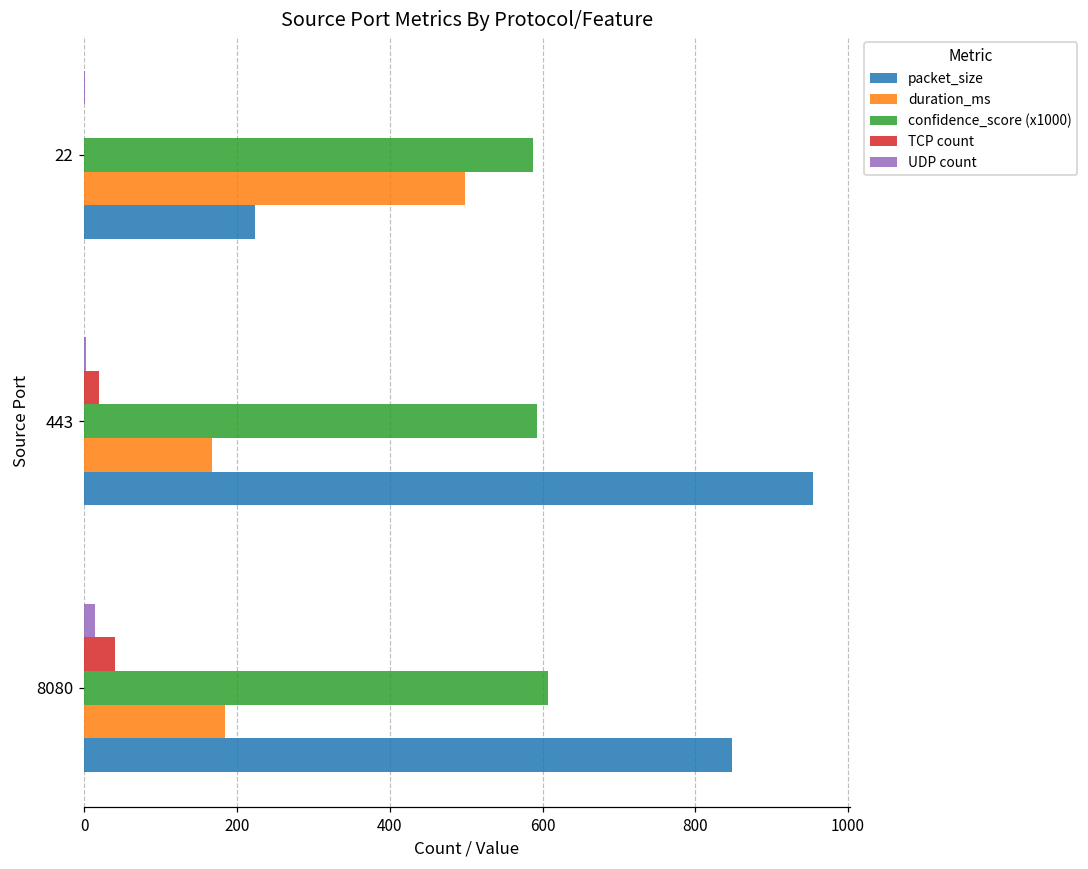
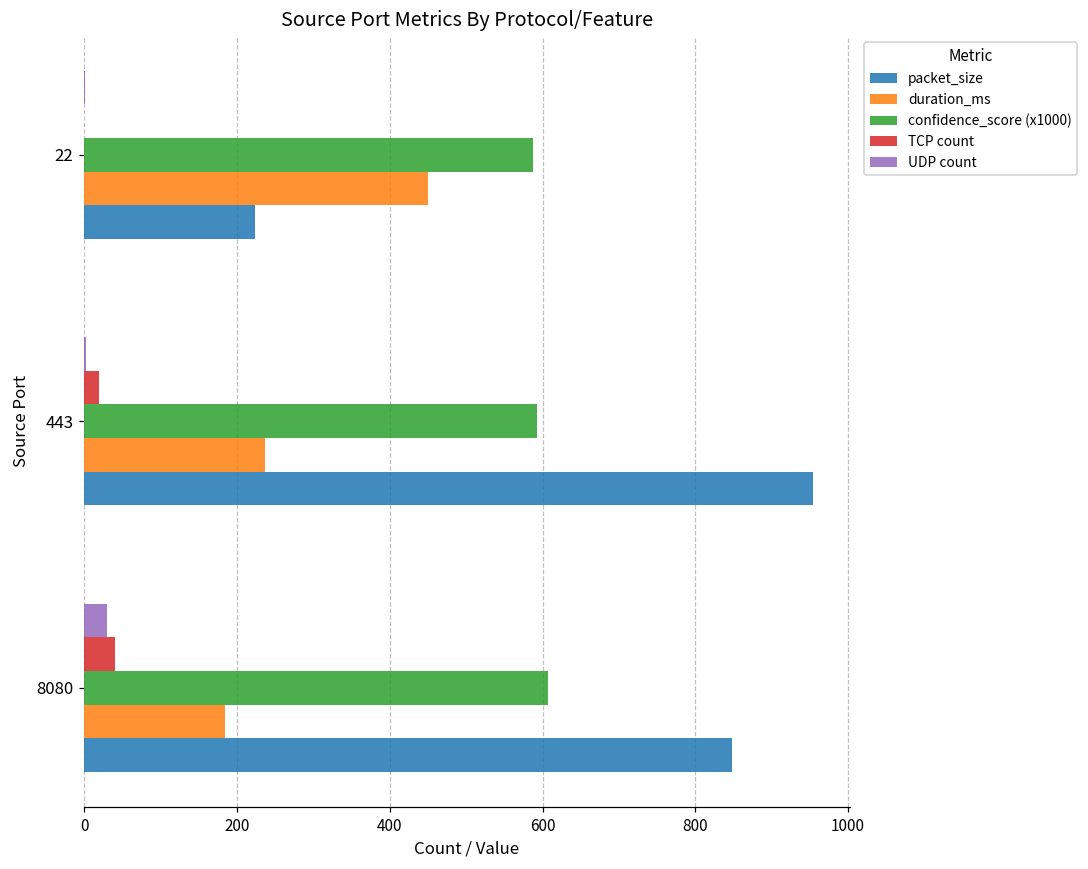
  {
    "packet_size": {
      "22": 220,
      "443": 950,
      "8080": 850
    },
    "duration_ms": {
-     "22": 500,
-     "443": 170,
+     "22": 450,
+     "443": 240,
      "8080": 180
    },
    "confidence_score (x1000)": {
      "22": 590,
      "443": 590,
      "8080": 610
    },
    "TCP count": {
      "22": 0,
      "443": 20,
      "8080": 40
    },
    "UDP count": {
-     "8080": 10
+     "8080": 30
    }
  }
